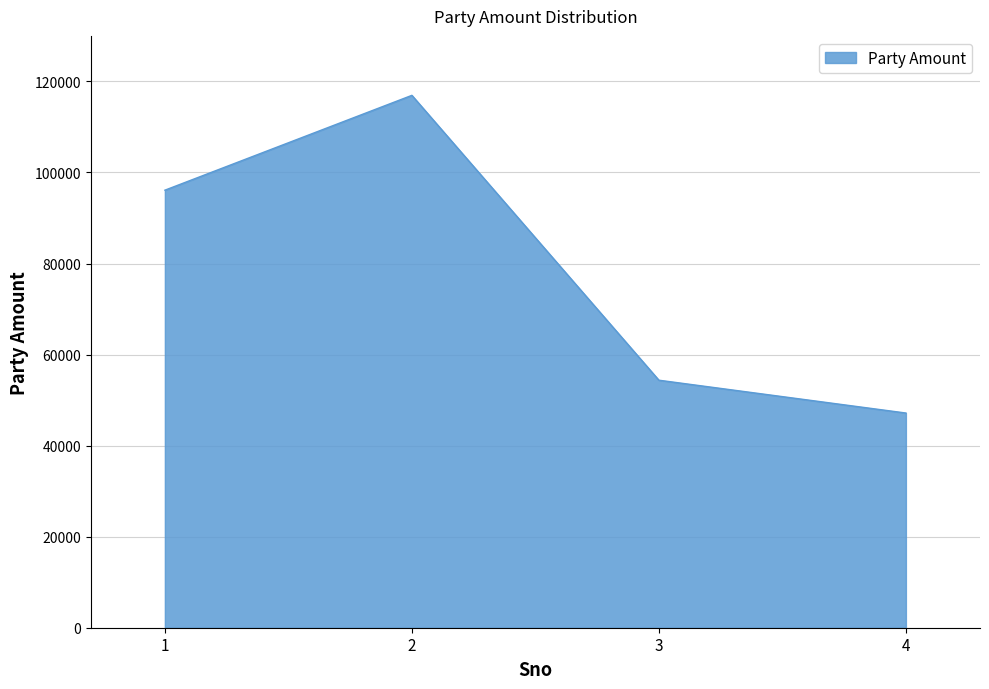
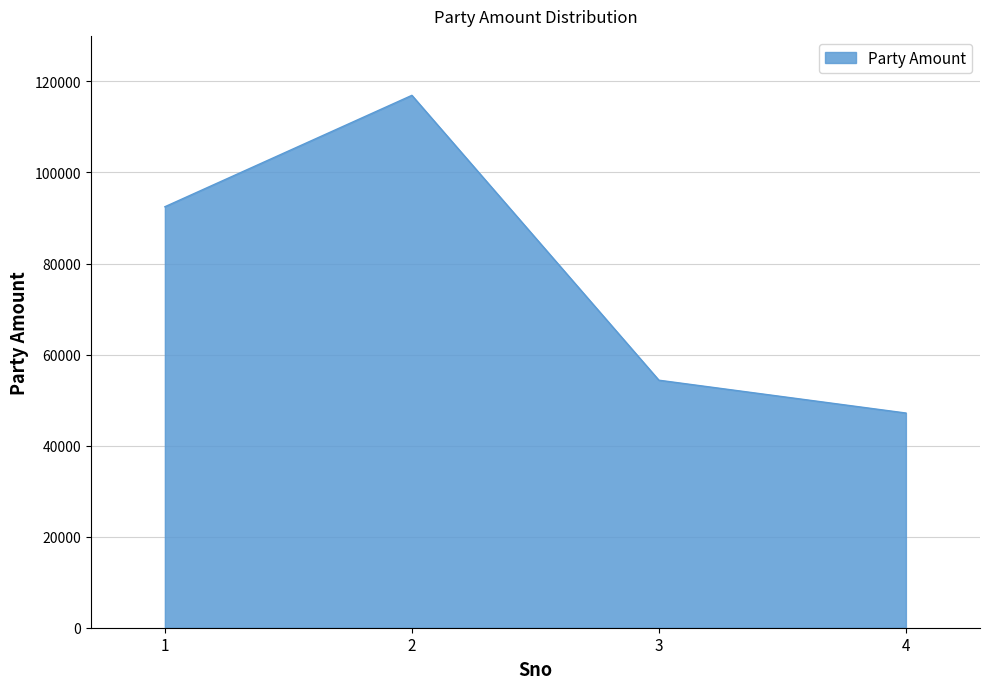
  {
-   "1": 96000,
+   "1": 92000,
    "2": 117000,
    "3": 54000,
    "4": 47000
  }
